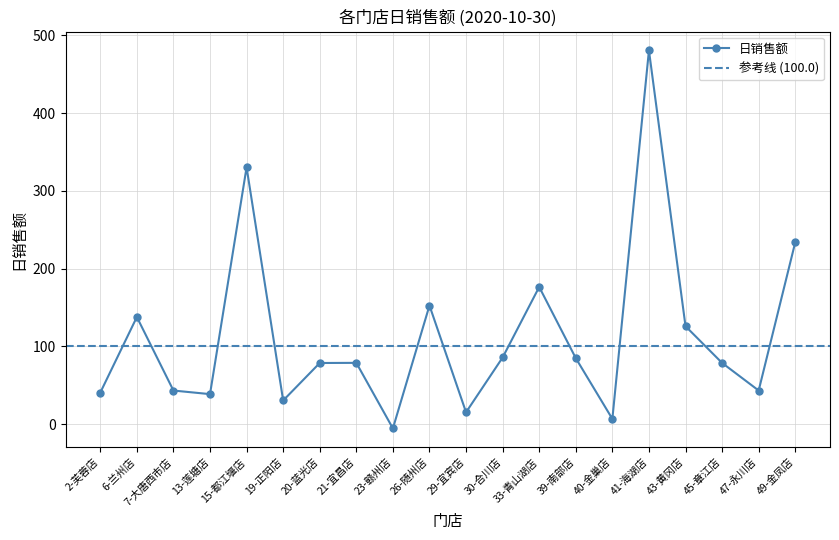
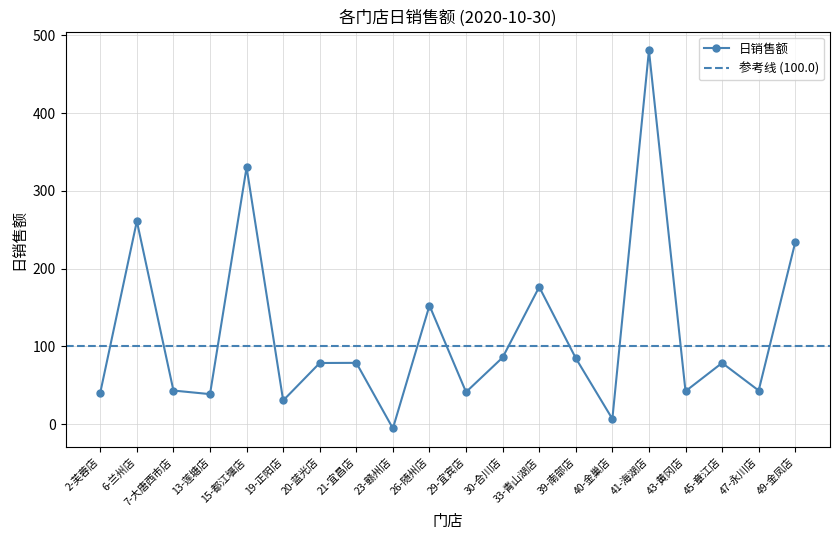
  {
    "2-芙蓉店": 40,
-   "6-兰州店": 140,
+   "6-兰州店": 260,
    "7-大唐西市店": 40,
    "13-莲塘店": 40,
    "15-都江堰店": 330,
    "19-正阳店": 30,
    "20-蓝光店": 80,
    "21-宜昌店": 80,
    "23-赣州店": -10,
    "26-随州店": 150,
-   "29-宜宾店": 20,
+   "29-宜宾店": 40,
    "30-合川店": 90,
    "33-青山湖店": 180,
    "39-南部店": 80,
    "40-金巢店": 10,
    "41-海湖店": 480,
-   "43-黄冈店": 130,
+   "43-黄冈店": 40,
    "45-章江店": 80,
    "47-永川店": 40,
    "49-金凤店": 230
  }
